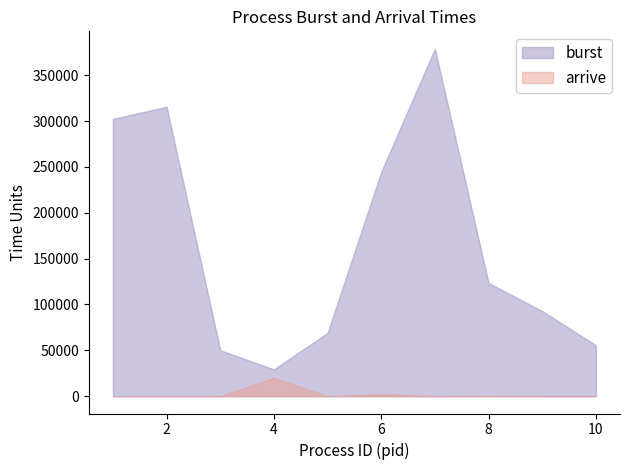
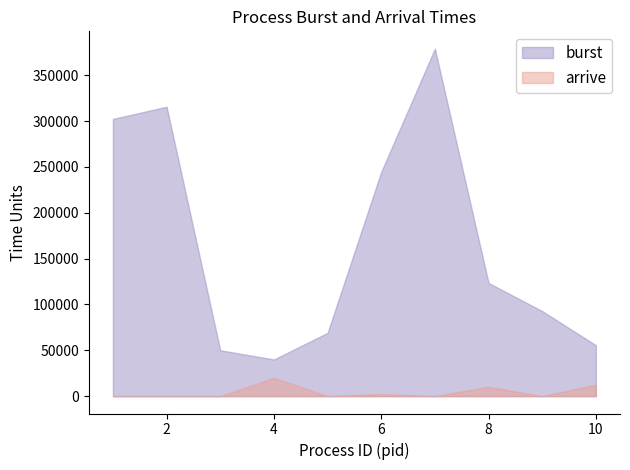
  {
    "burst": {
      "2": 320000,
-     "4": 30000,
+     "4": 40000,
      "6": 240000,
      "8": 120000,
      "10": 60000
    },
    "arrive": {
      "4": 20000,
-     "8": 0,
-     "10": 0
+     "8": 10000,
+     "10": 10000
    }
  }
